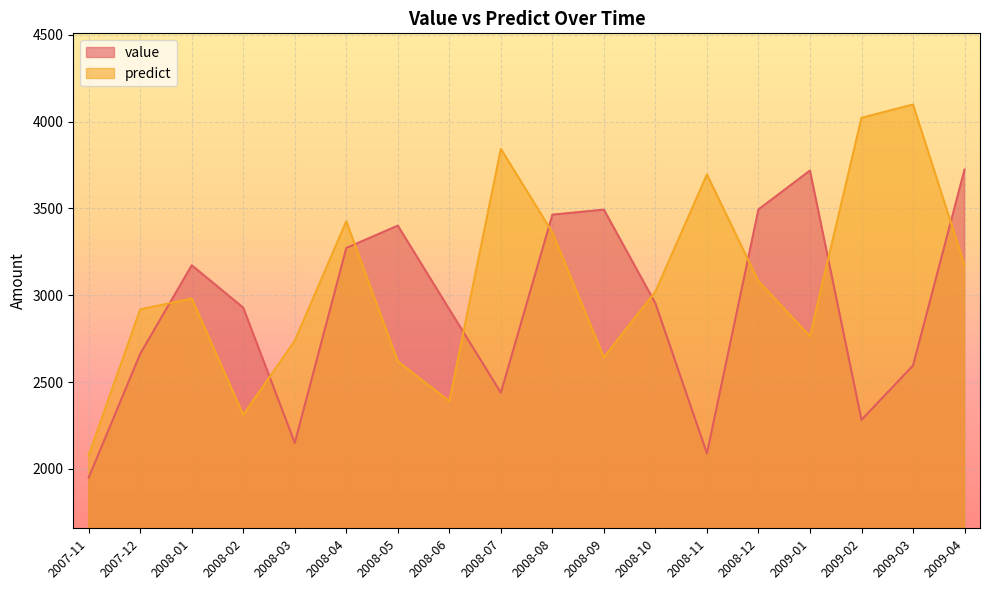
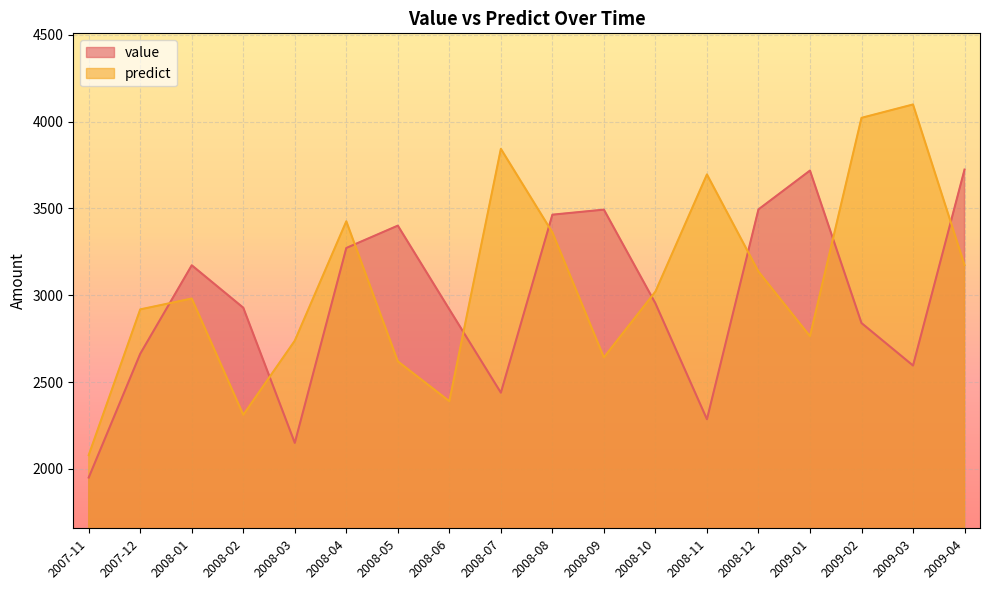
  {
    "value": {
      "2007-11": 1950,
      "2007-12": 2660,
      "2008-01": 3170,
      "2008-02": 2930,
      "2008-03": 2150,
      "2008-04": 3270,
      "2008-05": 3400,
      "2008-06": 2920,
      "2008-07": 2440,
      "2008-08": 3460,
      "2008-09": 3490,
      "2008-10": 2950,
-     "2008-11": 2090,
+     "2008-11": 2290,
      "2008-12": 3490,
      "2009-01": 3720,
-     "2009-02": 2280,
+     "2009-02": 2840,
      "2009-03": 2600,
      "2009-04": 3720
    },
    "predict": {
      "2007-11": 2080,
      "2007-12": 2920,
      "2008-01": 2980,
      "2008-02": 2310,
      "2008-03": 2740,
      "2008-04": 3430,
      "2008-05": 2620,
      "2008-06": 2390,
      "2008-07": 3840,
      "2008-08": 3360,
      "2008-09": 2640,
      "2008-10": 3020,
      "2008-11": 3700,
-     "2008-12": 3080,
+     "2008-12": 3140,
      "2009-01": 2760,
      "2009-02": 4020,
      "2009-03": 4100,
      "2009-04": 3170
    }
  }
